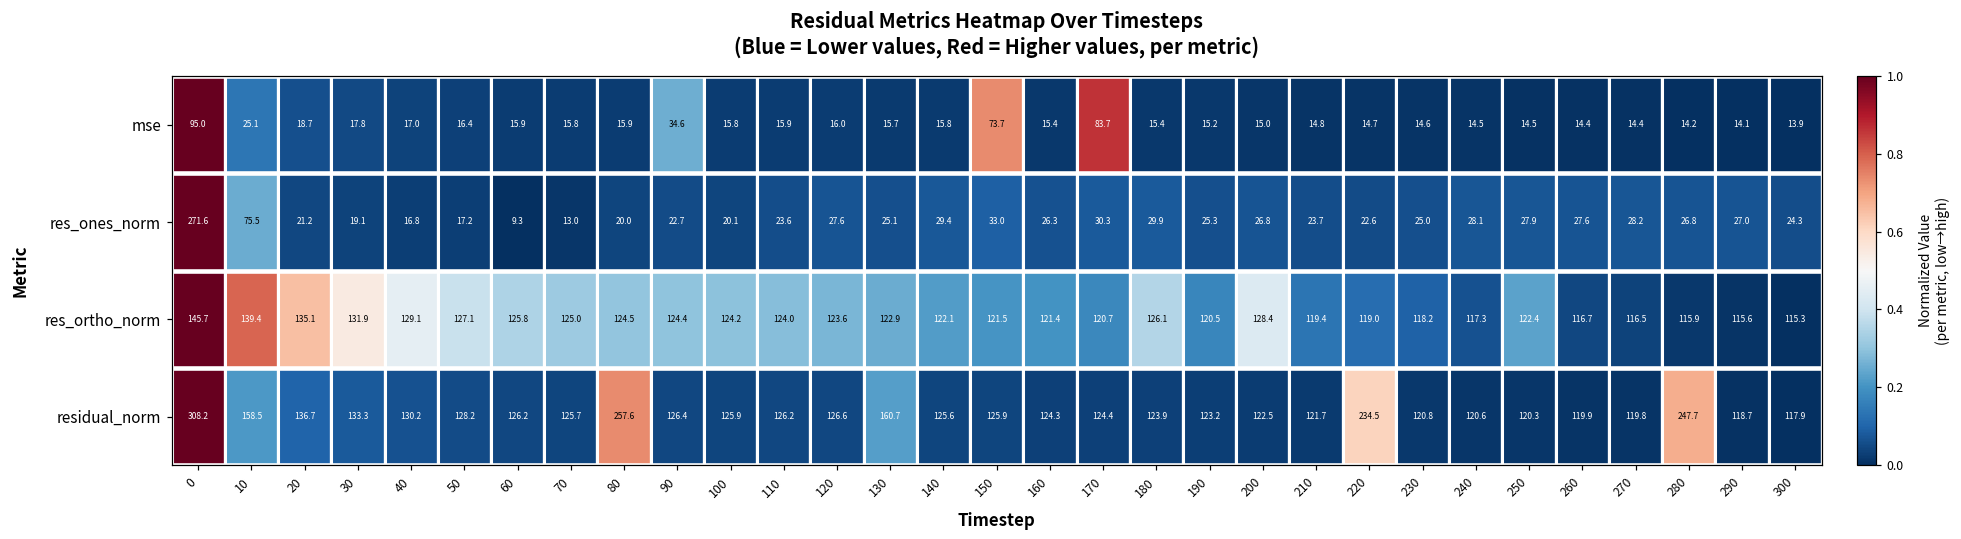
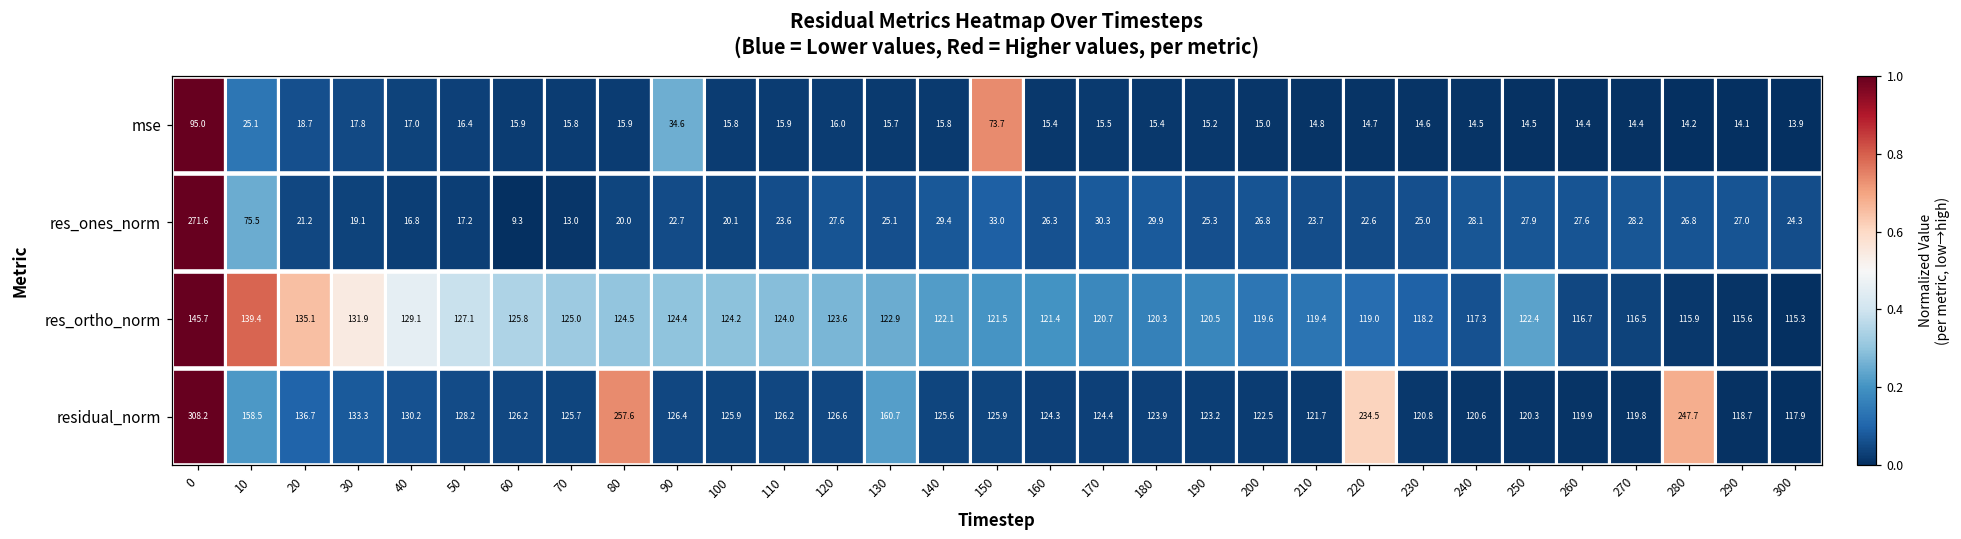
  {
    "mse": {
      "0": 95.0,
      "10": 25.1,
      "20": 18.7,
      "30": 17.8,
      "40": 17.0,
      "50": 16.4,
      "60": 15.9,
      "70": 15.8,
      "80": 15.9,
      "90": 34.6,
      "100": 15.8,
      "110": 15.9,
      "120": 16.0,
      "130": 15.7,
      "140": 15.8,
      "150": 73.7,
      "160": 15.4,
-     "170": 83.7,
+     "170": 15.5,
      "180": 15.4,
      "190": 15.2,
      "200": 15.0,
      "210": 14.8,
      "220": 14.7,
      "230": 14.6,
      "240": 14.5,
      "250": 14.5,
      "260": 14.4,
      "270": 14.4,
      "280": 14.2,
      "290": 14.1,
      "300": 13.9
    },
    "res_ones_norm": {
      "0": 271.6,
      "10": 75.5,
      "20": 21.2,
      "30": 19.1,
      "40": 16.8,
      "50": 17.2,
      "60": 9.3,
      "70": 13.0,
      "80": 20.0,
      "90": 22.7,
      "100": 20.1,
      "110": 23.6,
      "120": 27.6,
      "130": 25.1,
      "140": 29.4,
      "150": 33.0,
      "160": 26.3,
      "170": 30.3,
      "180": 29.9,
      "190": 25.3,
      "200": 26.8,
      "210": 23.7,
      "220": 22.6,
      "230": 25.0,
      "240": 28.1,
      "250": 27.9,
      "260": 27.6,
      "270": 28.2,
      "280": 26.8,
      "290": 27.0,
      "300": 24.3
    },
    "res_ortho_norm": {
      "0": 145.7,
      "10": 139.4,
      "20": 135.1,
      "30": 131.9,
      "40": 129.1,
      "50": 127.1,
      "60": 125.8,
      "70": 125.0,
      "80": 124.5,
      "90": 124.4,
      "100": 124.2,
      "110": 124.0,
      "120": 123.6,
      "130": 122.9,
      "140": 122.1,
      "150": 121.5,
      "160": 121.4,
      "170": 120.7,
-     "180": 126.1,
+     "180": 120.3,
      "190": 120.5,
-     "200": 128.4,
+     "200": 119.6,
      "210": 119.4,
      "220": 119.0,
      "230": 118.2,
      "240": 117.3,
      "250": 122.4,
      "260": 116.7,
      "270": 116.5,
      "280": 115.9,
      "290": 115.6,
      "300": 115.3
    },
    "residual_norm": {
      "0": 308.2,
      "10": 158.5,
      "20": 136.7,
      "30": 133.3,
      "40": 130.2,
      "50": 128.2,
      "60": 126.2,
      "70": 125.7,
      "80": 257.6,
      "90": 126.4,
      "100": 125.9,
      "110": 126.2,
      "120": 126.6,
      "130": 160.7,
      "140": 125.6,
      "150": 125.9,
      "160": 124.3,
      "170": 124.4,
      "180": 123.9,
      "190": 123.2,
      "200": 122.5,
      "210": 121.7,
      "220": 234.5,
      "230": 120.8,
      "240": 120.6,
      "250": 120.3,
      "260": 119.9,
      "270": 119.8,
      "280": 247.7,
      "290": 118.7,
      "300": 117.9
    }
  }
